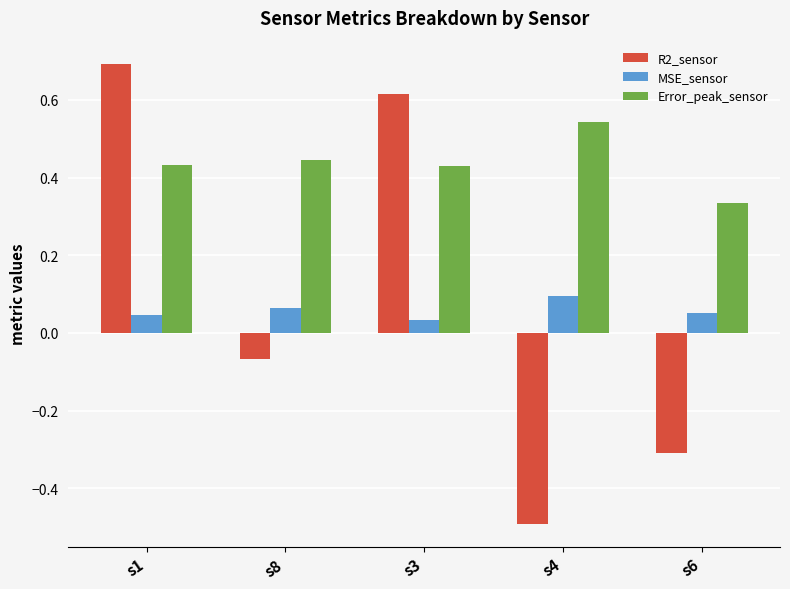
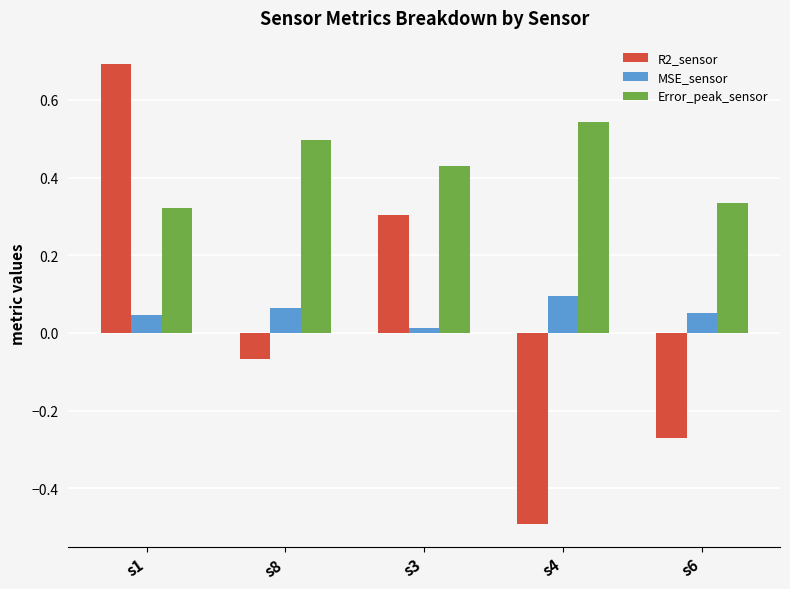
  {
    "R2_sensor": {
      "s1": 0.69,
      "s8": -0.07,
-     "s3": 0.62,
+     "s3": 0.30,
      "s4": -0.49,
-     "s6": -0.31
+     "s6": -0.27
    },
    "MSE_sensor": {
      "s1": 0.05,
      "s8": 0.06,
-     "s3": 0.03,
+     "s3": 0.01,
      "s4": 0.10,
      "s6": 0.05
    },
    "Error_peak_sensor": {
-     "s1": 0.43,
-     "s8": 0.45,
+     "s1": 0.32,
+     "s8": 0.50,
      "s3": 0.43,
      "s4": 0.54,
      "s6": 0.34
    }
  }
